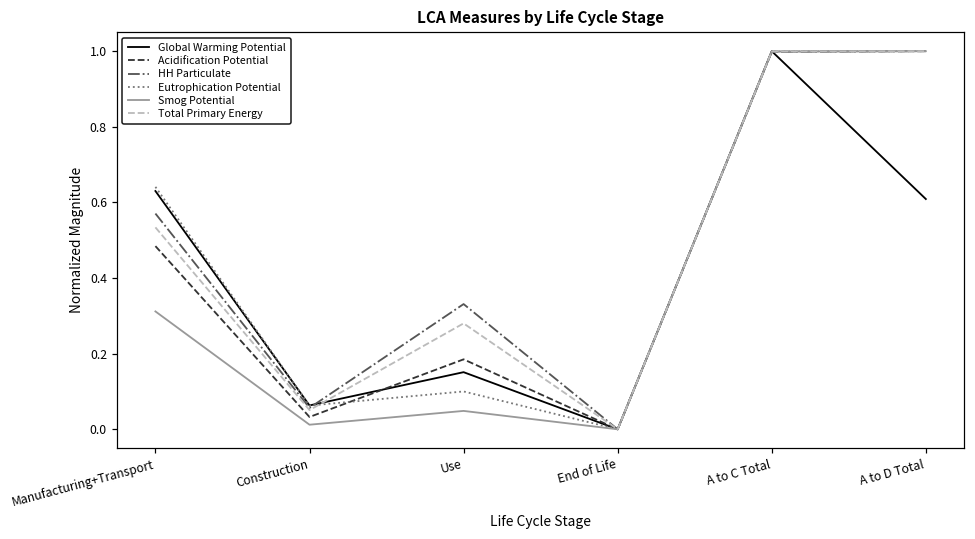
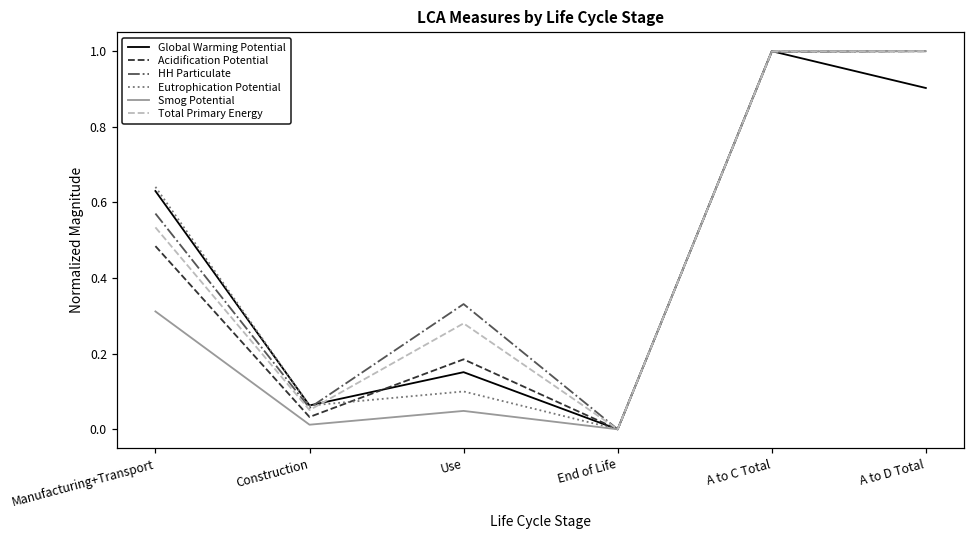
  {
    "Global Warming Potential": {
      "Manufacturing+Transport": 0.63,
      "Use": 0.15,
-     "A to D Total": 0.61
+     "A to D Total": 0.90
    }
  }
